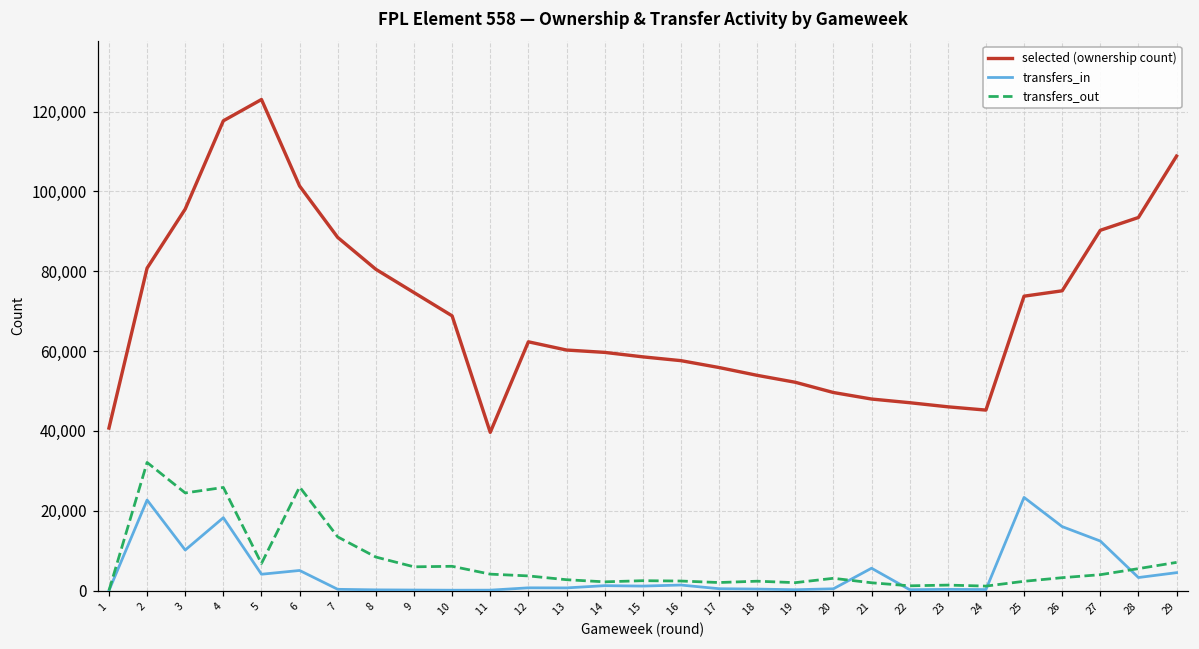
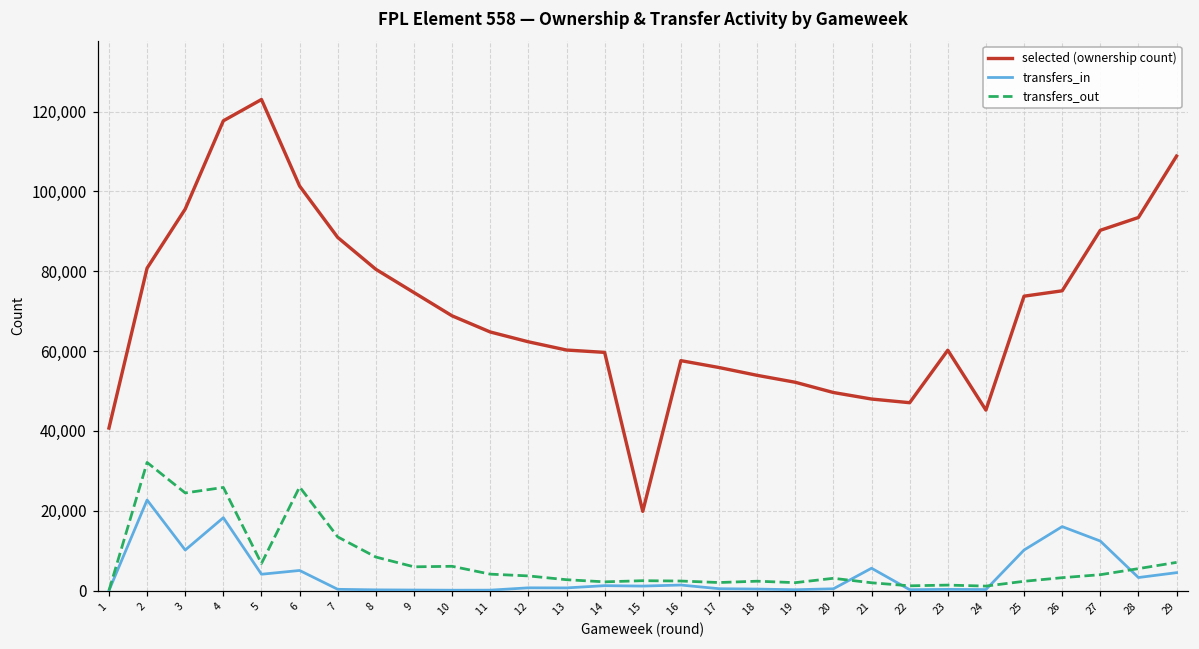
  {
    "selected (ownership count)": {
      "1": "41,000",
      "2": "81,000",
      "3": "96,000",
      "4": "118,000",
      "5": "123,000",
      "6": "101,000",
      "7": "88,000",
      "8": "80,000",
      "9": "75,000",
      "10": "69,000",
-     "11": "40,000",
+     "11": "65,000",
      "12": "62,000",
      "13": "60,000",
      "14": "60,000",
-     "15": "59,000",
+     "15": "20,000",
      "16": "58,000",
      "17": "56,000",
      "18": "54,000",
      "19": "52,000",
      "20": "50,000",
      "21": "48,000",
      "22": "47,000",
-     "23": "46,000",
+     "23": "60,000",
      "24": "45,000",
      "25": "74,000",
      "26": "75,000",
      "27": "90,000",
      "28": "93,000",
      "29": "109,000"
    },
    "transfers_in": {
      "2": "23,000",
      "3": "10,000",
      "4": "18,000",
      "5": "4,000",
      "6": "5,000",
      "7": "0",
      "8": "0",
      "9": "0",
      "10": "0",
      "11": "0",
      "12": "1,000",
      "13": "1,000",
      "14": "1,000",
      "15": "1,000",
      "16": "1,000",
      "17": "0",
      "18": "0",
      "19": "0",
      "20": "0",
      "21": "6,000",
      "22": "0",
      "23": "0",
      "24": "0",
-     "25": "23,000",
+     "25": "10,000",
      "26": "16,000",
      "27": "12,000",
      "28": "3,000",
      "29": "4,000"
    },
    "transfers_out": {
      "2": "32,000",
      "3": "24,000",
      "4": "26,000",
      "5": "7,000",
      "6": "26,000",
      "7": "13,000",
      "8": "8,000",
      "9": "6,000",
      "10": "6,000",
      "11": "4,000",
      "12": "4,000",
      "13": "3,000",
      "14": "2,000",
      "15": "2,000",
      "16": "2,000",
      "17": "2,000",
      "18": "2,000",
      "19": "2,000",
      "20": "3,000",
      "21": "2,000",
      "22": "1,000",
      "23": "1,000",
      "24": "1,000",
      "25": "2,000",
      "26": "3,000",
      "27": "4,000",
      "28": "5,000",
      "29": "7,000"
    }
  }
